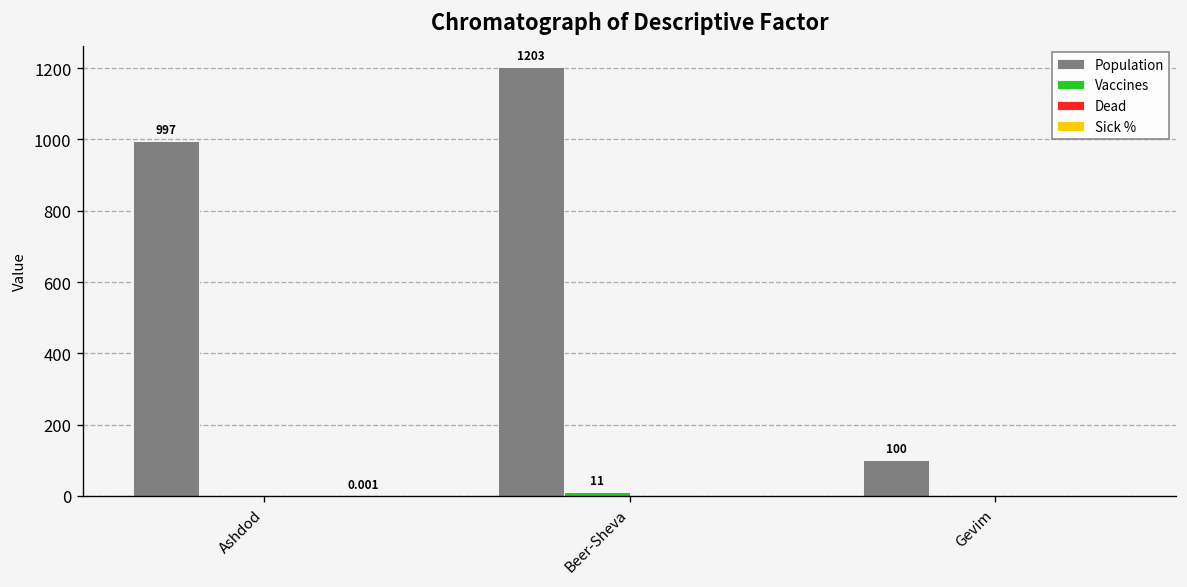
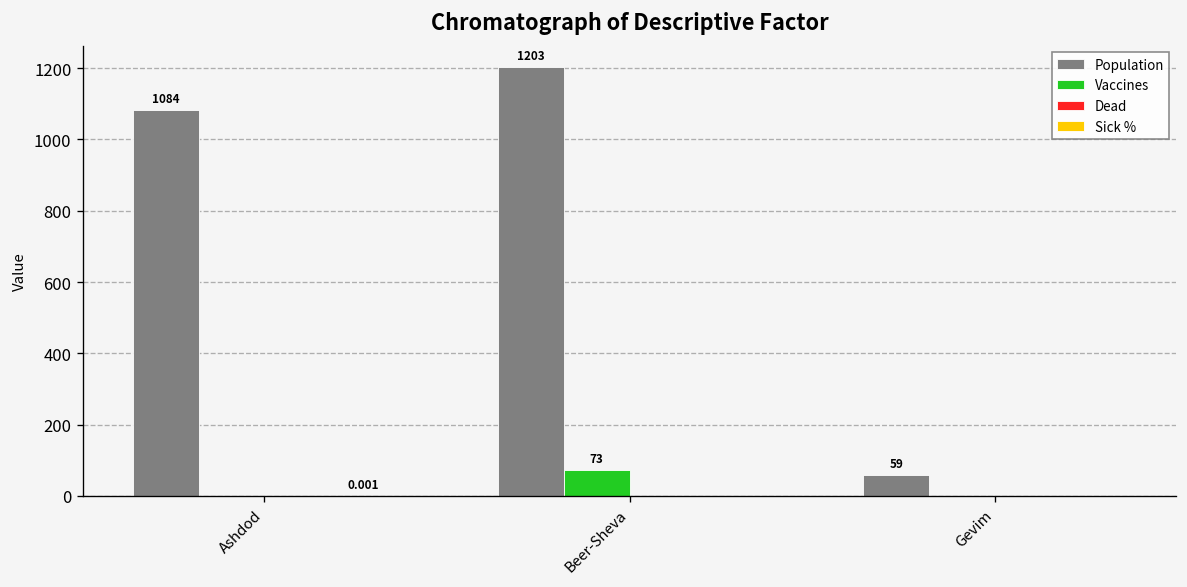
  {
    "Population": {
-     "Ashdod": 997,
+     "Ashdod": 1084,
      "Beer-Sheva": 1203,
-     "Gevim": 100
+     "Gevim": 59
    },
    "Vaccines": {
-     "Beer-Sheva": 11
+     "Beer-Sheva": 73
    },
    "Dead": {
      "Ashdod": 0,
      "Beer-Sheva": 0,
      "Gevim": 0
    },
    "Sick %": {
      "Ashdod": 0.001
    }
  }
